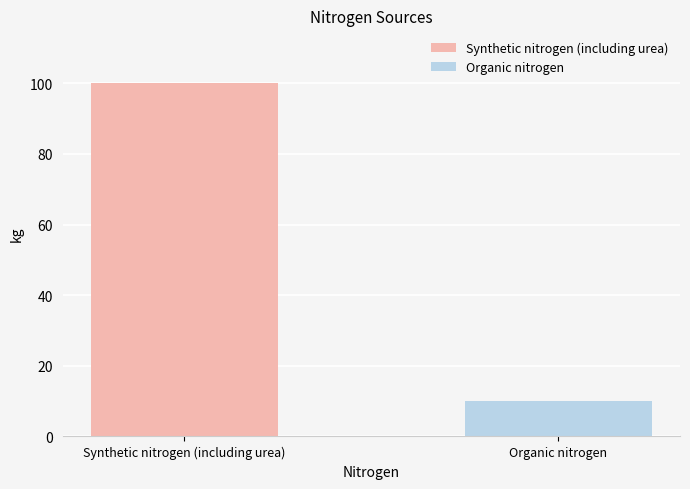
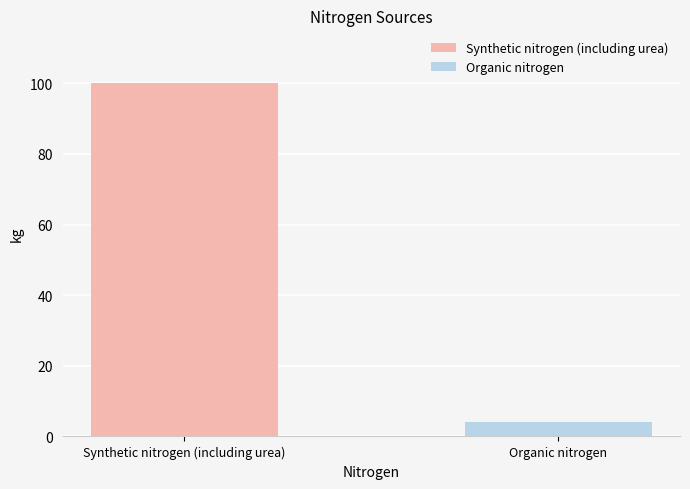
  {
    "Synthetic nitrogen (including urea)": 100,
-   "Organic nitrogen": 10
+   "Organic nitrogen": 4
  }
